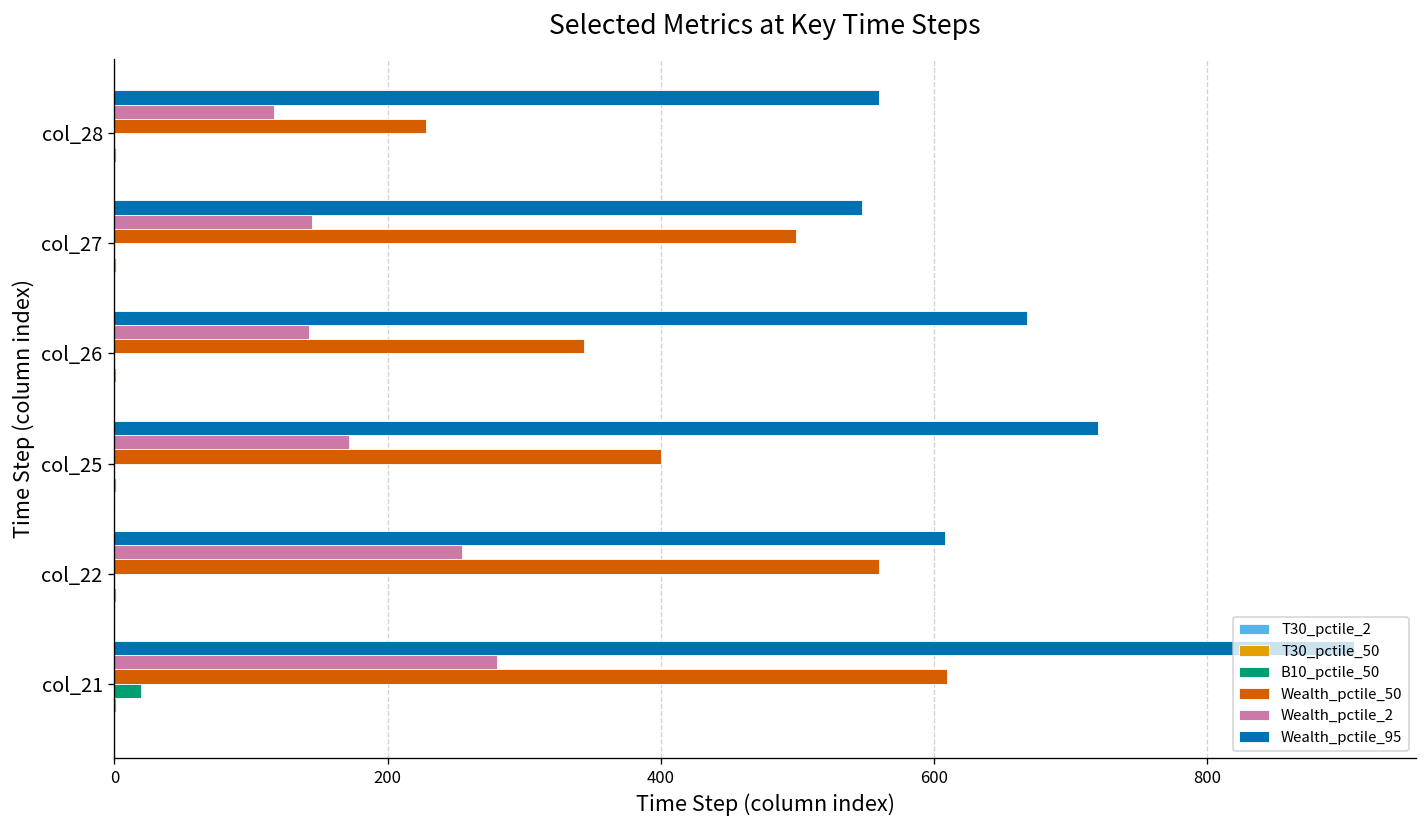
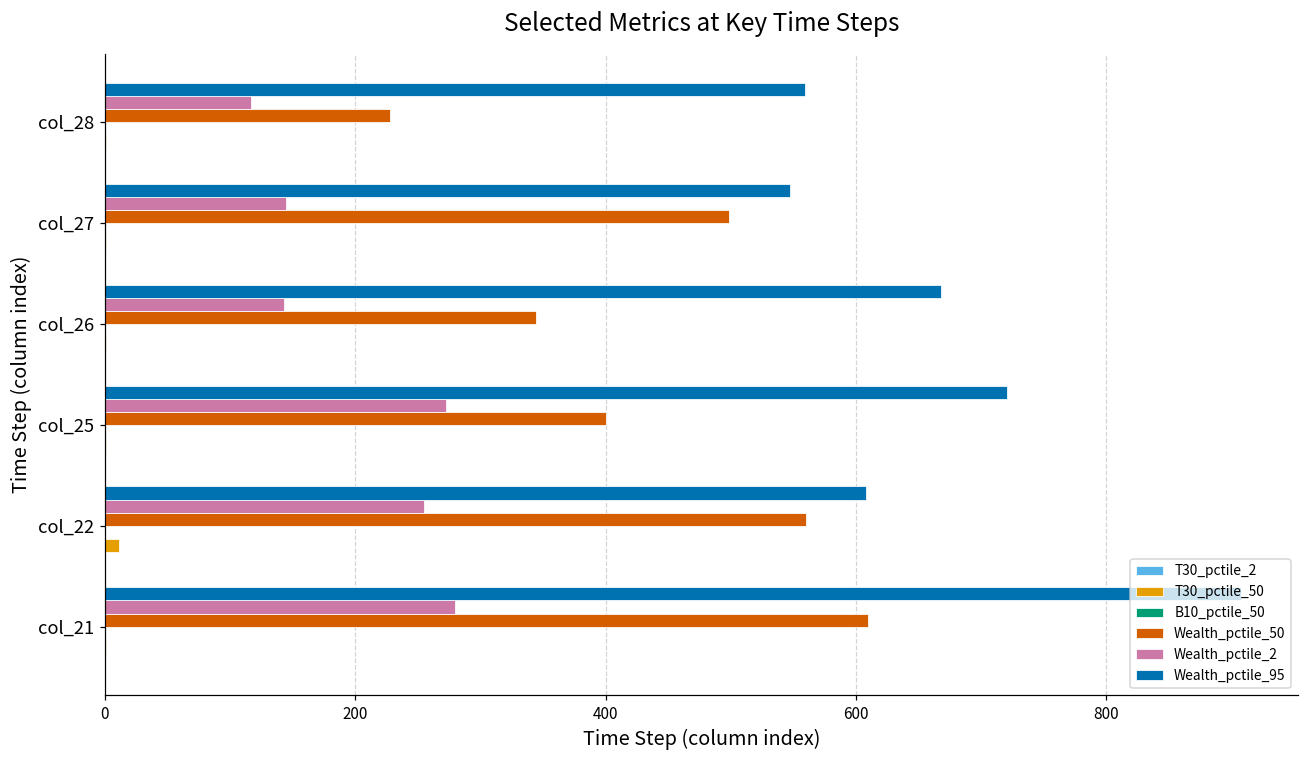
  {
    "T30_pctile_50": {
-     "col_22": 1
+     "col_22": 11
    },
    "B10_pctile_50": {
-     "col_21": 20
+     "col_21": 0
    },
    "Wealth_pctile_50": {
      "col_28": 228,
      "col_27": 499,
      "col_26": 344,
      "col_25": 400,
      "col_22": 560,
      "col_21": 610
    },
    "Wealth_pctile_2": {
      "col_28": 117,
      "col_27": 145,
      "col_26": 143,
-     "col_25": 172,
+     "col_25": 272,
      "col_22": 255,
      "col_21": 280
    },
    "Wealth_pctile_95": {
      "col_28": 560,
      "col_27": 547,
      "col_26": 668,
      "col_25": 720,
      "col_22": 608
    }
  }
